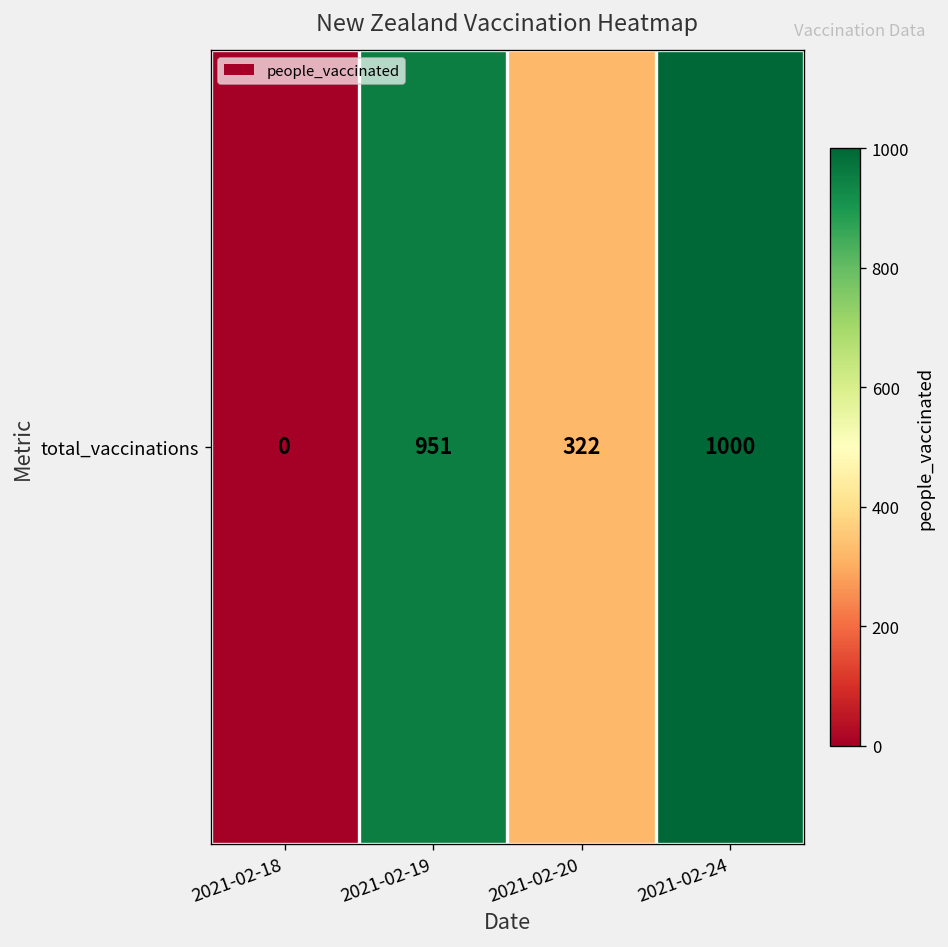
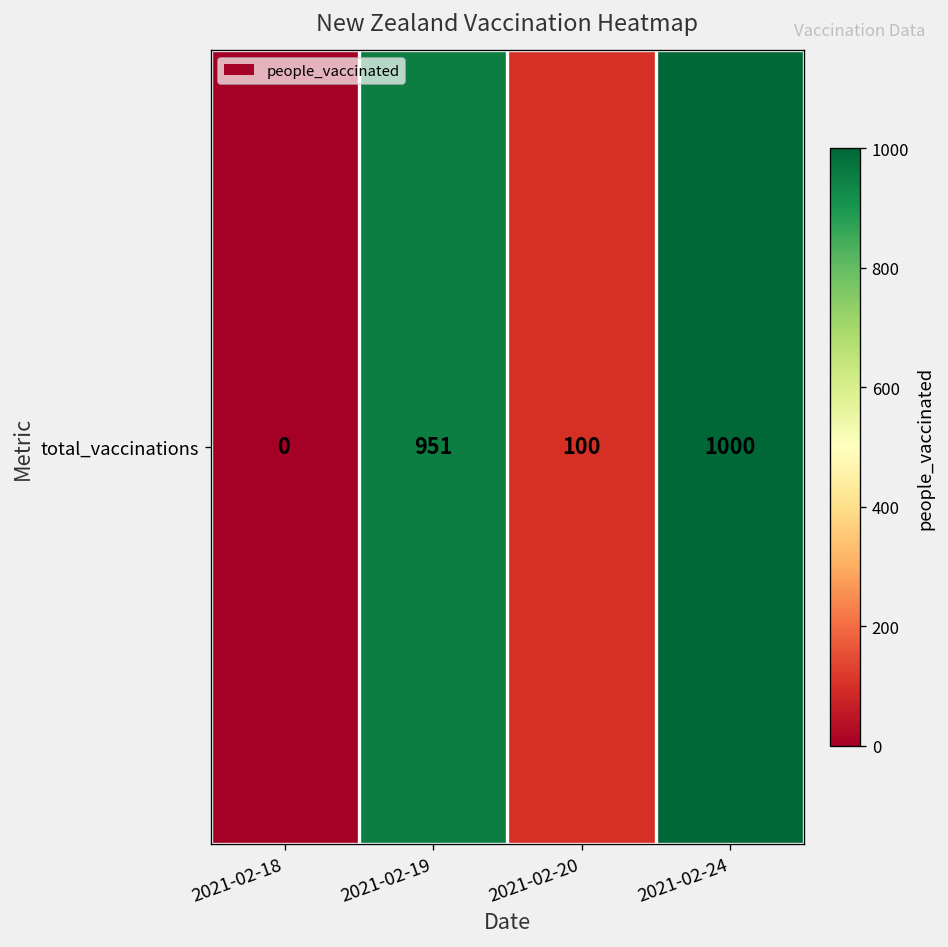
  {
    "total_vaccinations": {
      "2021-02-18": 0,
      "2021-02-19": 951,
-     "2021-02-20": 322,
+     "2021-02-20": 100,
      "2021-02-24": 1000
    }
  }
